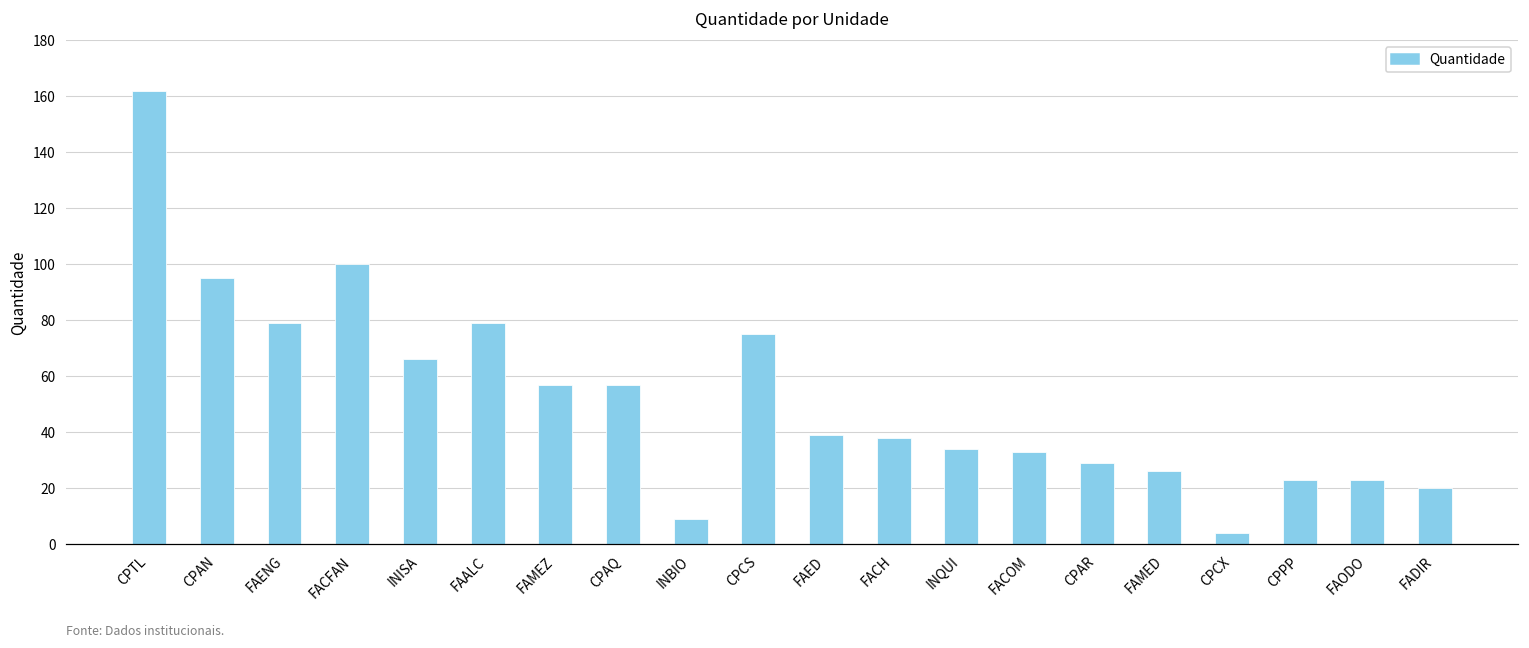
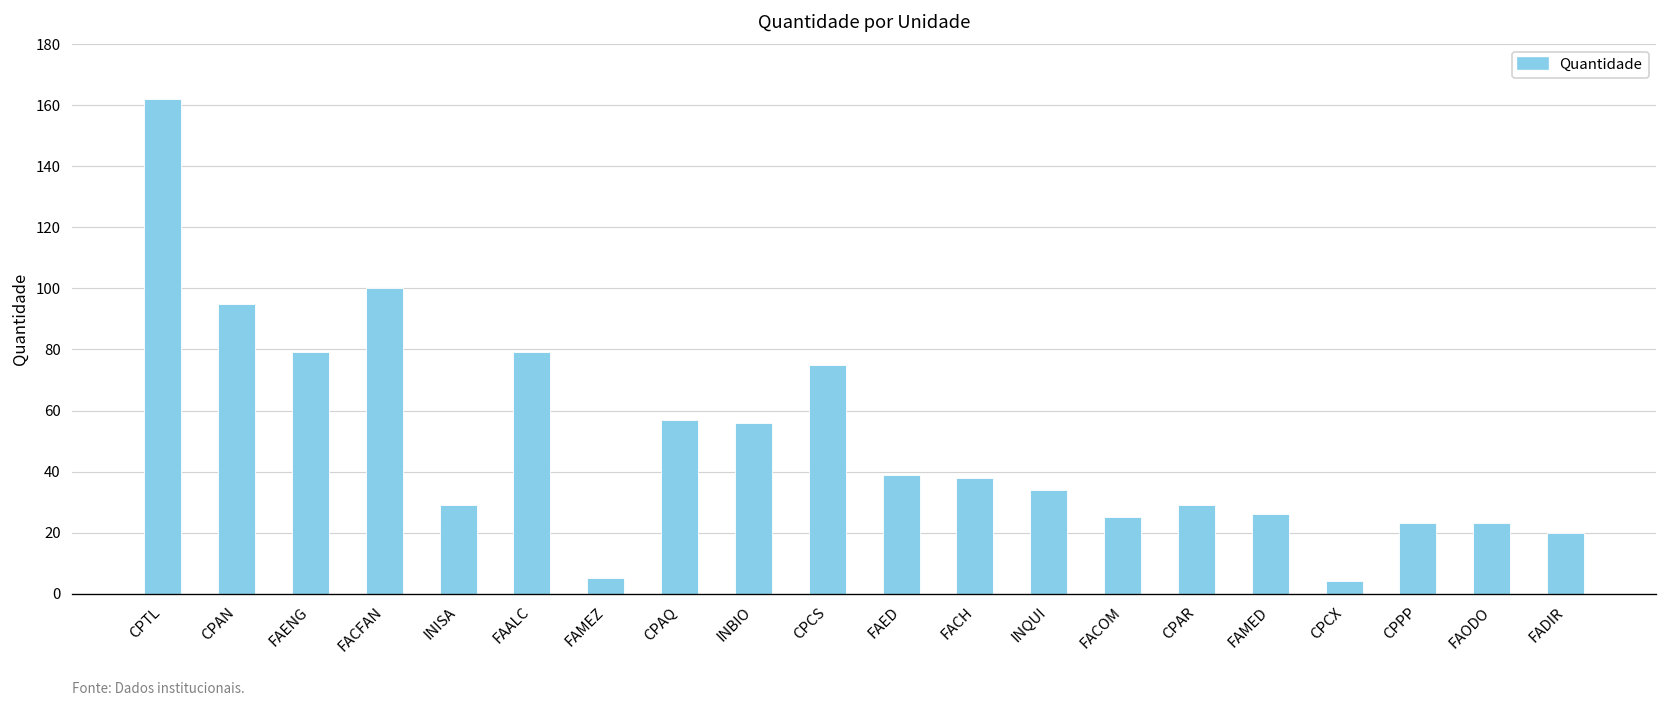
  {
    "CPTL": 162,
    "CPAN": 95,
    "FAENG": 79,
    "FACFAN": 100,
-   "INISA": 66,
+   "INISA": 29,
    "FAALC": 79,
-   "FAMEZ": 57,
+   "FAMEZ": 5,
    "CPAQ": 57,
-   "INBIO": 9,
+   "INBIO": 56,
    "CPCS": 75,
    "FAED": 39,
    "FACH": 38,
    "INQUI": 34,
-   "FACOM": 33,
+   "FACOM": 25,
    "CPAR": 29,
    "FAMED": 26,
    "CPCX": 4,
    "CPPP": 23,
    "FAODO": 23,
    "FADIR": 20
  }
